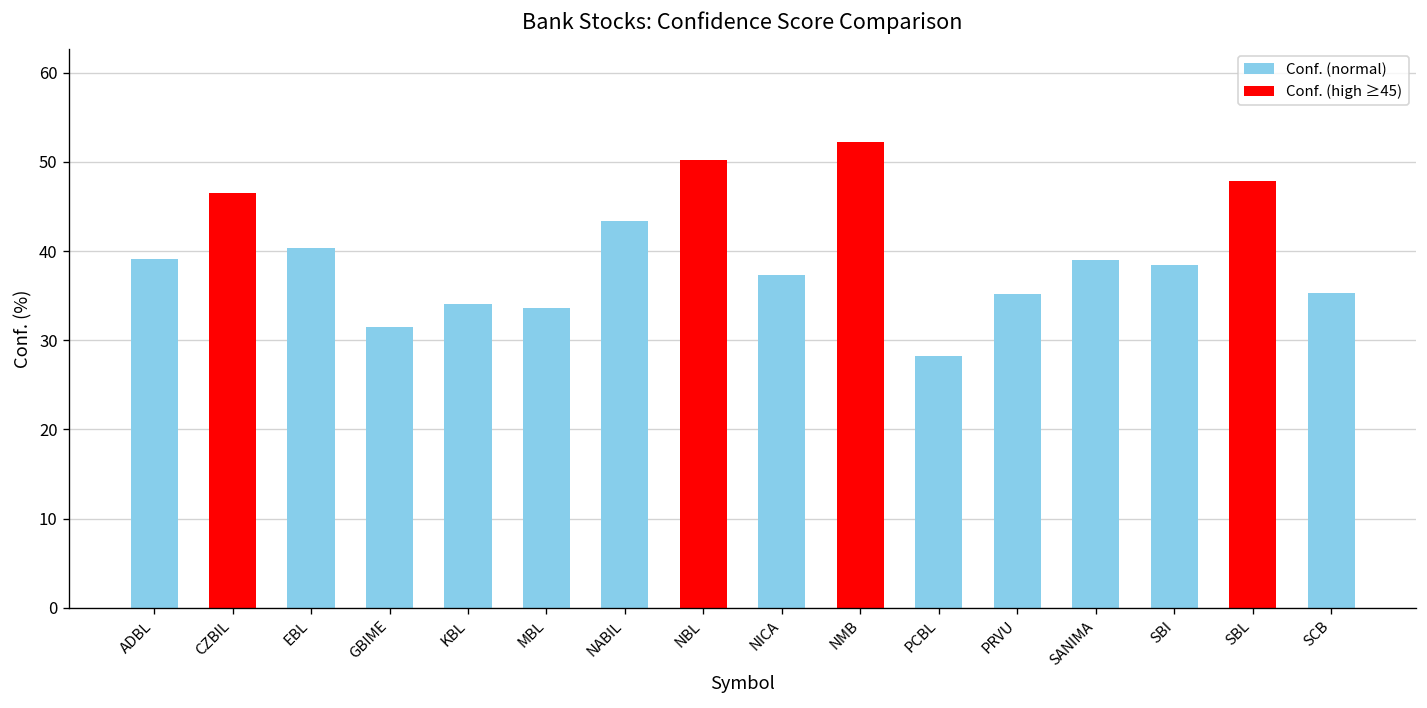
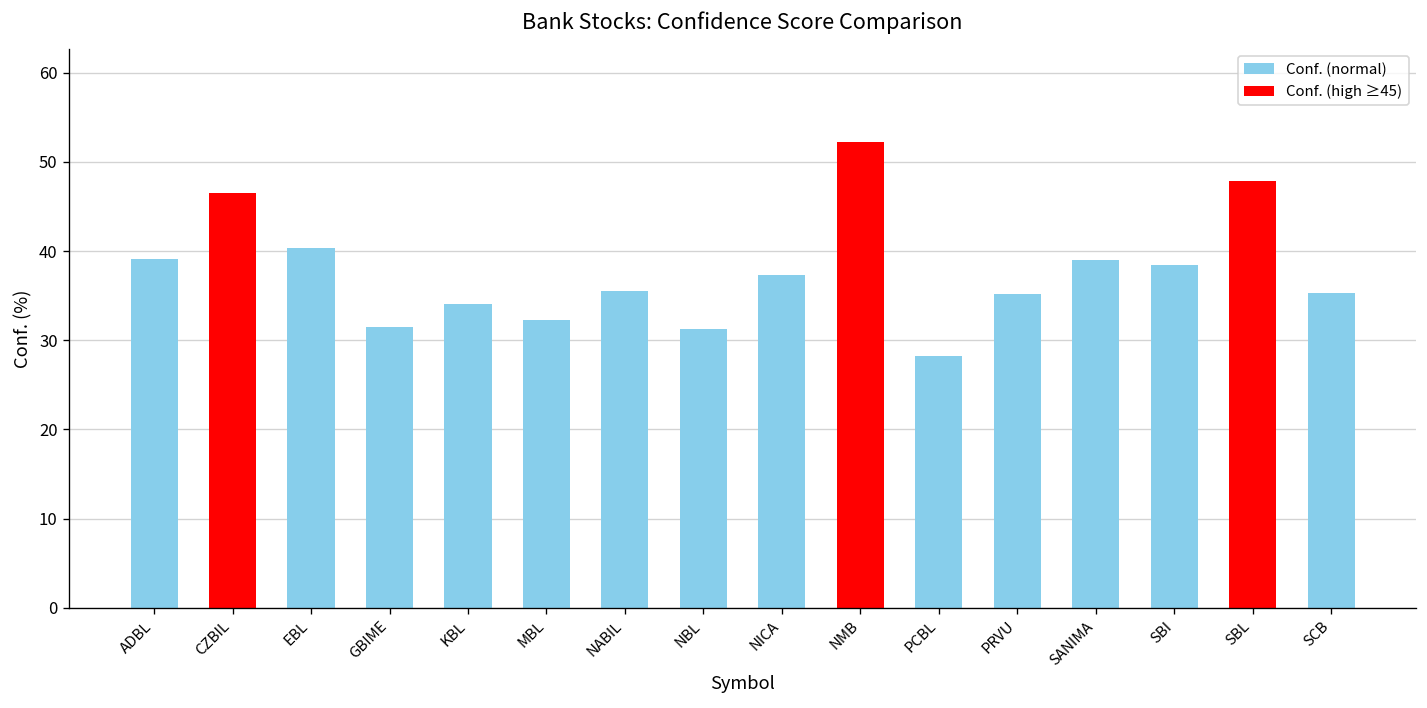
  {
    "ADBL": 39,
    "CZBIL": 46,
    "EBL": 40,
    "GBIME": 31,
    "KBL": 34,
-   "MBL": 34,
-   "NABIL": 43,
-   "NBL": 50,
+   "MBL": 32,
+   "NABIL": 36,
+   "NBL": 31,
    "NICA": 37,
    "NMB": 52,
    "PCBL": 28,
    "PRVU": 35,
    "SANIMA": 39,
    "SBI": 38,
    "SBL": 48,
    "SCB": 35
  }
